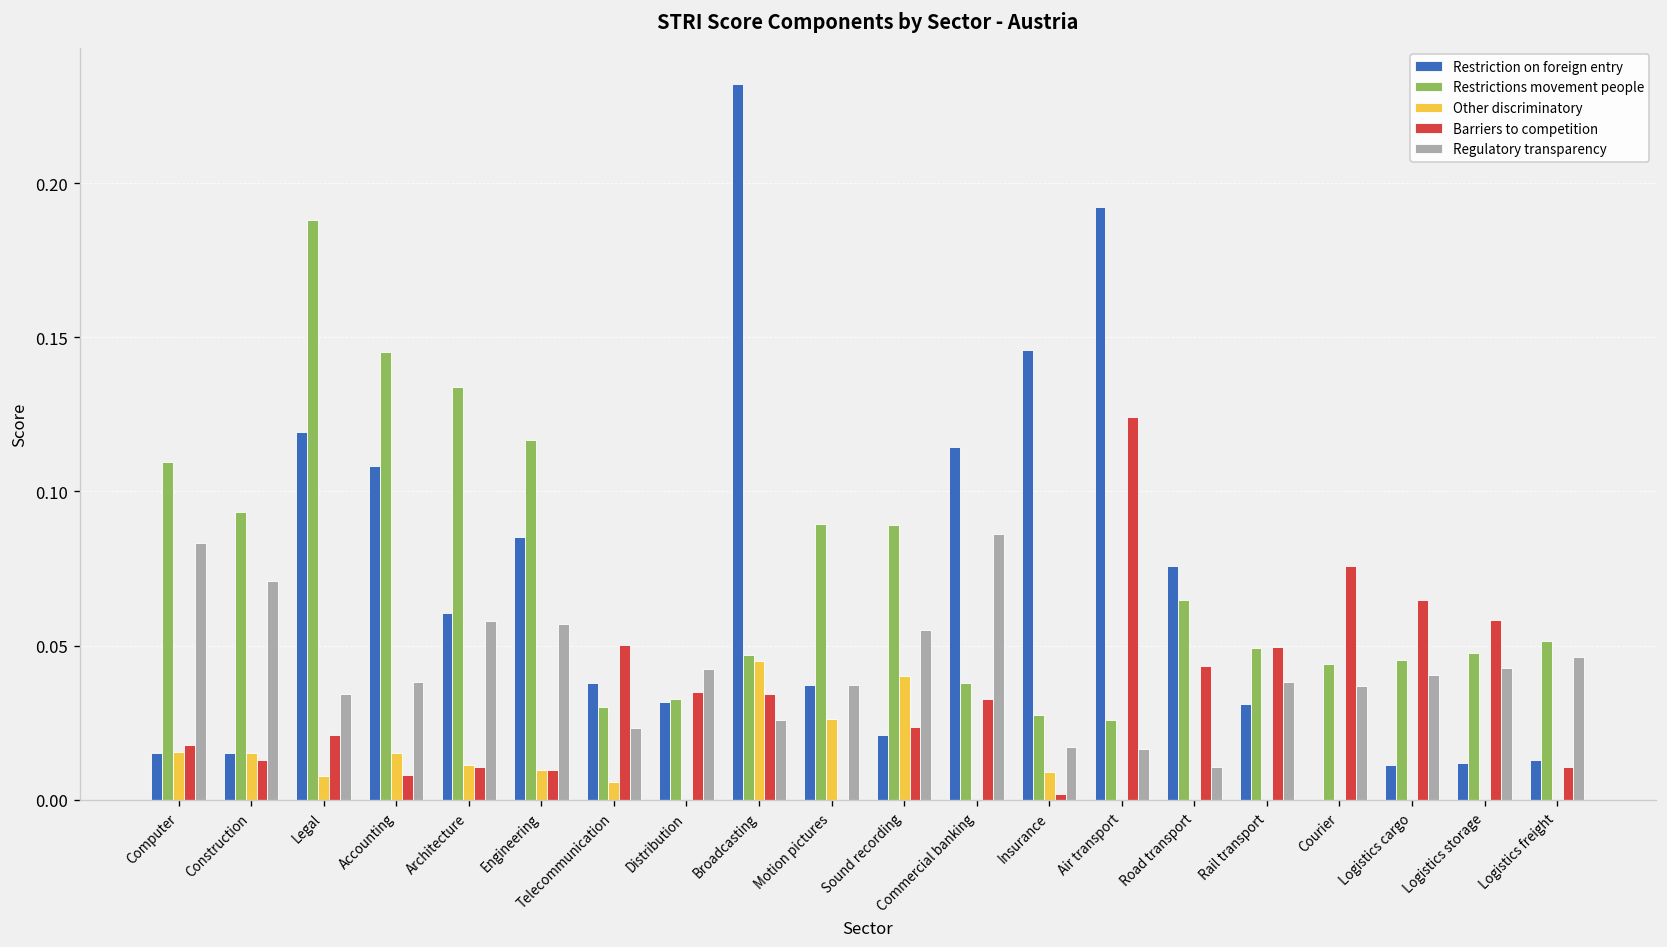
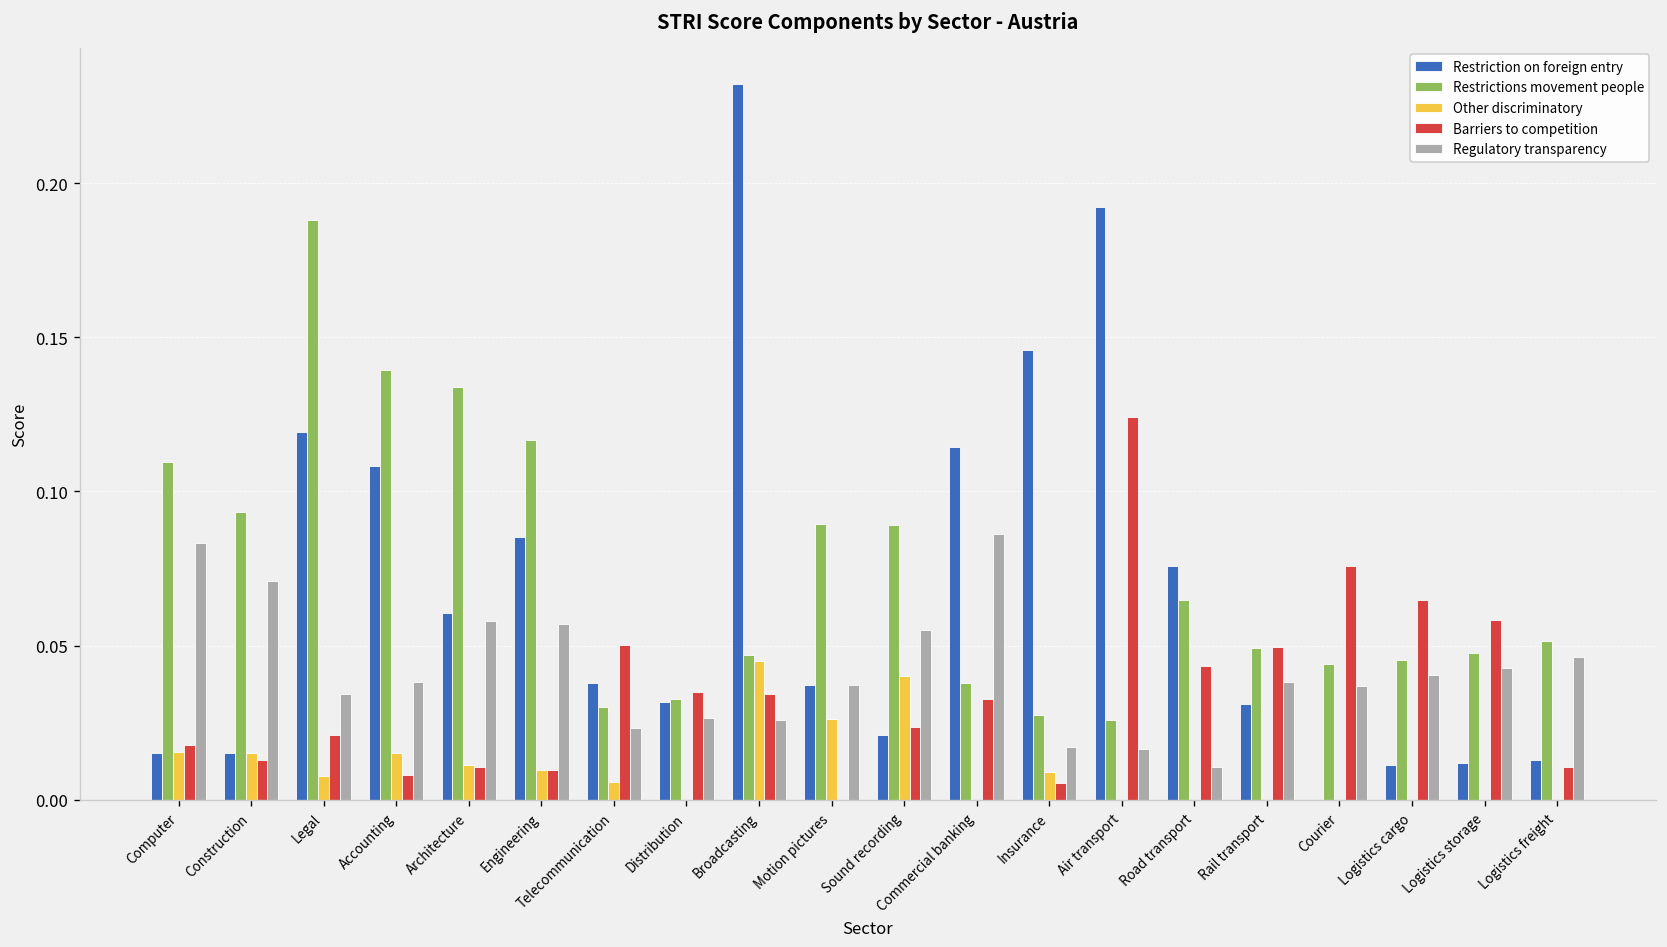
  {
    "Restriction on foreign entry": {
      "Computer": 0.015,
      "Construction": 0.015,
      "Legal": 0.119,
      "Accounting": 0.108,
      "Architecture": 0.061,
      "Engineering": 0.085,
      "Telecommunication": 0.038,
      "Distribution": 0.032,
      "Broadcasting": 0.232,
      "Motion pictures": 0.037,
      "Sound recording": 0.021,
      "Commercial banking": 0.115,
      "Insurance": 0.146,
      "Air transport": 0.192,
      "Road transport": 0.076,
      "Rail transport": 0.031,
      "Courier": 0.000,
      "Logistics cargo": 0.011,
      "Logistics storage": 0.012,
      "Logistics freight": 0.013
    },
    "Restrictions movement people": {
      "Computer": 0.110,
      "Construction": 0.093,
      "Legal": 0.188,
-     "Accounting": 0.145,
+     "Accounting": 0.139,
      "Architecture": 0.134,
      "Engineering": 0.117,
      "Telecommunication": 0.030,
      "Distribution": 0.033,
      "Broadcasting": 0.047,
      "Motion pictures": 0.089,
      "Sound recording": 0.089,
      "Commercial banking": 0.038,
      "Insurance": 0.028,
      "Air transport": 0.026,
      "Road transport": 0.065,
      "Rail transport": 0.049,
      "Courier": 0.044,
      "Logistics cargo": 0.045,
      "Logistics storage": 0.048,
      "Logistics freight": 0.052
    },
    "Other discriminatory": {
      "Computer": 0.016,
      "Construction": 0.015,
      "Legal": 0.008,
      "Accounting": 0.015,
      "Architecture": 0.011,
      "Engineering": 0.010,
      "Telecommunication": 0.006,
      "Distribution": 0.000,
      "Broadcasting": 0.045,
      "Motion pictures": 0.026,
      "Sound recording": 0.040,
      "Commercial banking": 0.000,
      "Insurance": 0.009,
      "Air transport": 0.000,
      "Road transport": 0.000,
      "Rail transport": 0.000,
      "Courier": 0.000,
      "Logistics cargo": 0.000,
      "Logistics storage": 0.000,
      "Logistics freight": 0.000
    },
    "Barriers to competition": {
      "Computer": 0.018,
      "Construction": 0.013,
      "Legal": 0.021,
      "Accounting": 0.008,
      "Architecture": 0.011,
      "Engineering": 0.010,
      "Telecommunication": 0.050,
      "Distribution": 0.035,
      "Broadcasting": 0.034,
      "Motion pictures": 0.000,
      "Sound recording": 0.024,
      "Commercial banking": 0.033,
-     "Insurance": 0.002,
+     "Insurance": 0.005,
      "Air transport": 0.124,
      "Road transport": 0.043,
      "Rail transport": 0.049,
      "Courier": 0.076,
      "Logistics cargo": 0.065,
      "Logistics storage": 0.058,
      "Logistics freight": 0.011
    },
    "Regulatory transparency": {
      "Computer": 0.083,
      "Construction": 0.071,
      "Legal": 0.034,
      "Accounting": 0.038,
      "Architecture": 0.058,
      "Engineering": 0.057,
      "Telecommunication": 0.023,
-     "Distribution": 0.042,
+     "Distribution": 0.026,
      "Broadcasting": 0.026,
      "Motion pictures": 0.037,
      "Sound recording": 0.055,
      "Commercial banking": 0.086,
      "Insurance": 0.017,
      "Air transport": 0.017,
      "Road transport": 0.011,
      "Rail transport": 0.038,
      "Courier": 0.037,
      "Logistics cargo": 0.041,
      "Logistics storage": 0.043,
      "Logistics freight": 0.046
    }
  }
